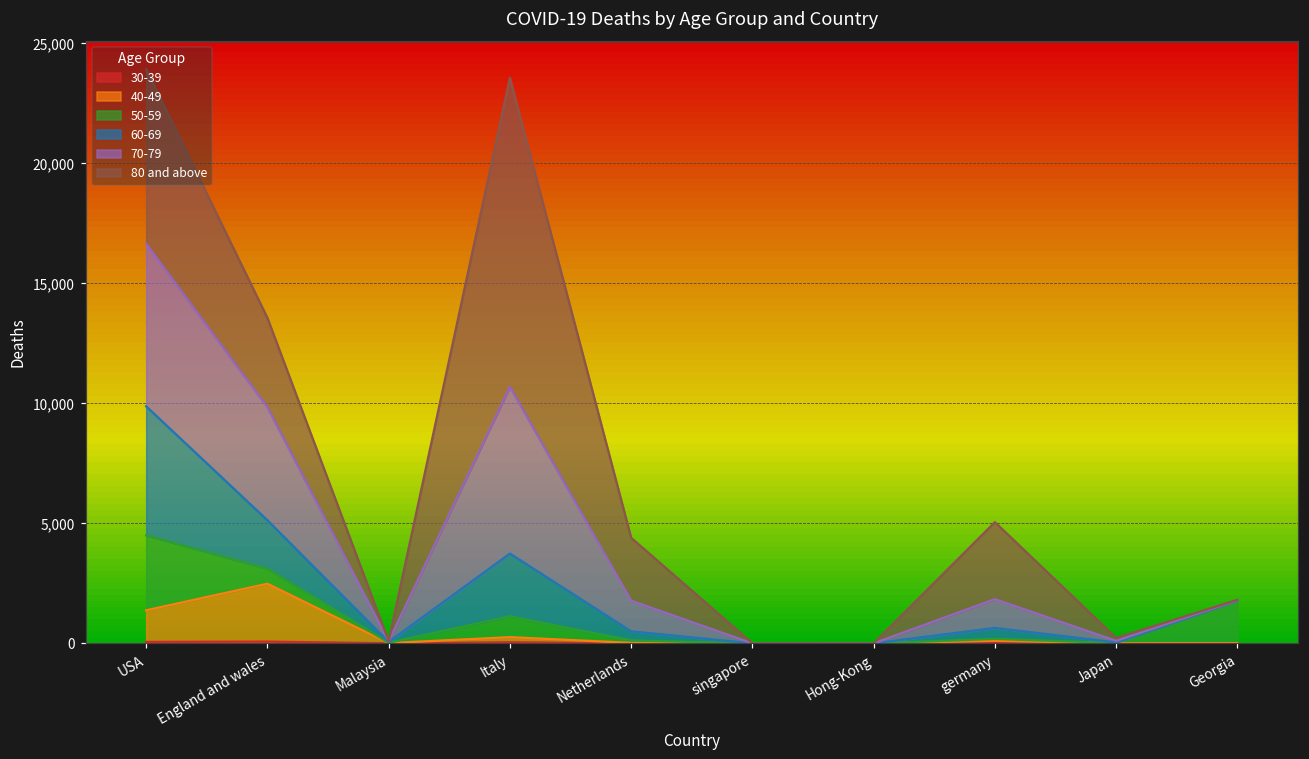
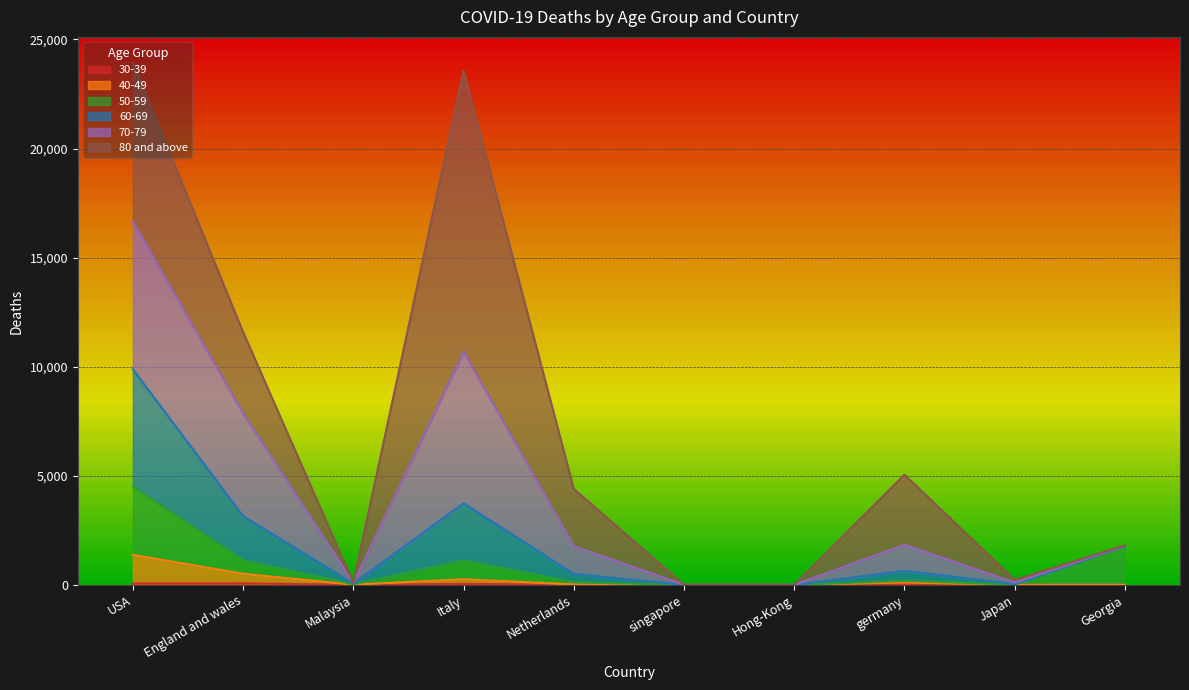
  {
    "30-39": {
      "USA": "100",
      "England and wales": "100",
      "Italy": "0"
    },
    "40-49": {
      "USA": "1,300",
-     "England and wales": "2,400",
+     "England and wales": "400",
      "Italy": "200"
    },
    "50-59": {
      "USA": "3,100",
      "England and wales": "600",
      "Italy": "900"
    },
    "60-69": {
      "USA": "5,400",
      "England and wales": "2,000",
      "Italy": "2,600",
      "Netherlands": "400",
      "germany": "500"
    },
    "70-79": {
      "USA": "6,800",
      "England and wales": "4,700",
      "Italy": "7,000",
      "Netherlands": "1,300",
      "germany": "1,200"
    },
    "80 and above": {
      "England and wales": "3,700",
      "Italy": "12,900",
      "Netherlands": "2,600",
      "germany": "3,200",
      "Japan": "100"
    }
  }
